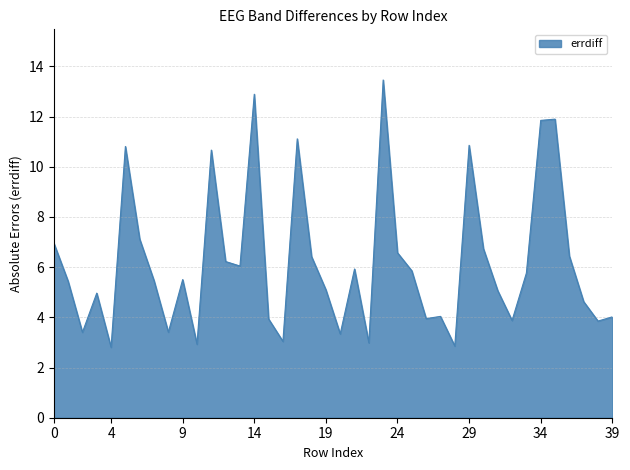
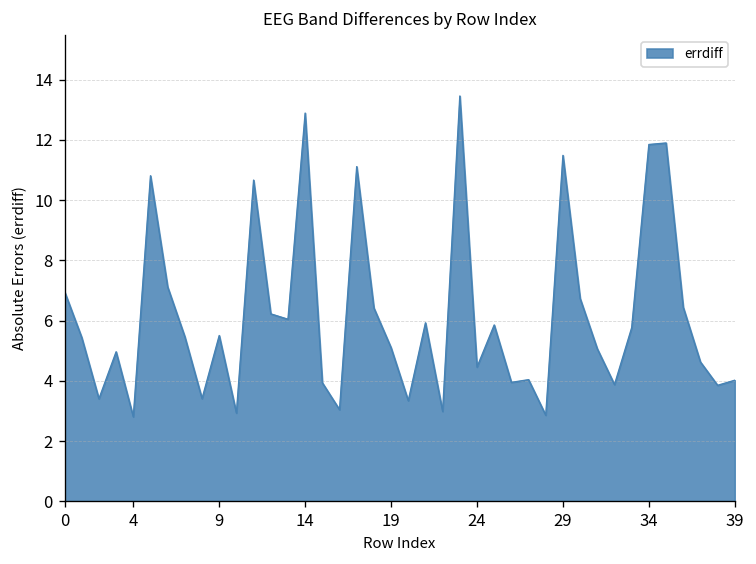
  {
    "0": 7.0,
    "4": 2.8,
    "9": 5.5,
    "14": 12.9,
    "19": 5.1,
-   "24": 6.6,
-   "29": 10.9,
+   "24": 4.5,
+   "29": 11.5,
    "34": 11.8,
    "39": 4.0
  }
